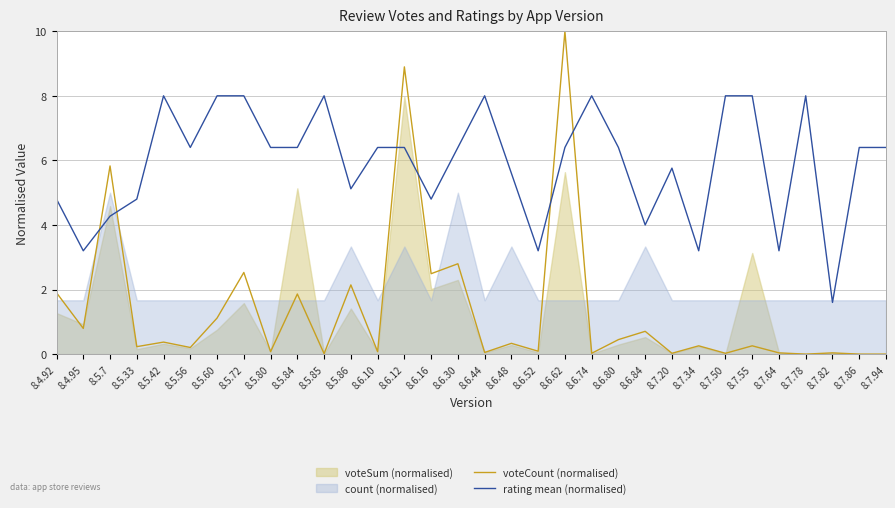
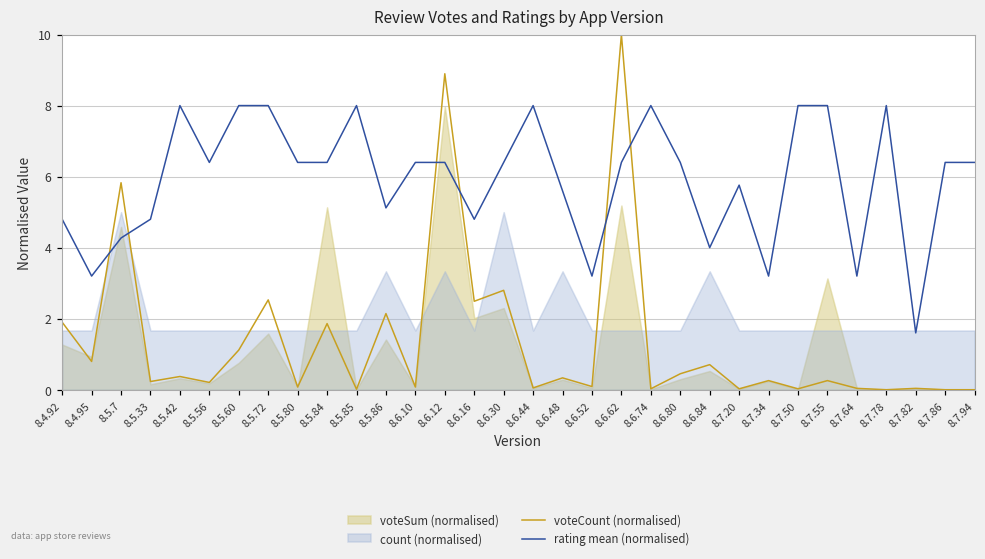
  {
    "voteCount (normalised)": {
      "8.4.92": 1.9,
      "8.4.95": 0.8,
      "8.5.7": 5.8,
      "8.5.60": 1.1,
      "8.5.72": 2.5,
      "8.5.84": 1.9,
      "8.5.86": 2.1,
      "8.6.12": 8.9,
      "8.6.16": 2.5,
      "8.6.30": 2.8,
      "8.6.62": 10.0,
      "8.6.80": 0.4,
      "8.6.84": 0.7,
      "8.7.55": 0.3
    },
    "voteSum (normalised)": {
      "8.4.92": 1.3,
      "8.4.95": 0.9,
      "8.5.7": 4.6,
      "8.5.60": 0.8,
      "8.5.72": 1.6,
      "8.5.84": 5.1,
      "8.5.86": 1.4,
      "8.6.12": 8.0,
      "8.6.16": 2.0,
      "8.6.30": 2.3,
-     "8.6.62": 5.6,
+     "8.6.62": 5.2,
      "8.6.80": 0.3,
      "8.6.84": 0.5,
      "8.7.55": 3.1
    },
    "rating mean (normalised)": {
      "8.4.92": 4.8,
      "8.4.95": 3.2,
      "8.5.7": 4.3,
      "8.5.33": 4.8,
      "8.5.42": 8.0,
      "8.5.56": 6.4,
      "8.5.60": 8.0,
      "8.5.72": 8.0,
      "8.5.80": 6.4,
      "8.5.84": 6.4,
      "8.5.85": 8.0,
      "8.5.86": 5.1,
      "8.6.10": 6.4,
      "8.6.12": 6.4,
      "8.6.16": 4.8,
      "8.6.30": 6.4,
      "8.6.44": 8.0,
      "8.6.48": 5.6,
      "8.6.52": 3.2,
      "8.6.62": 6.4,
      "8.6.74": 8.0,
      "8.6.80": 6.4,
      "8.6.84": 4.0,
      "8.7.20": 5.8,
      "8.7.34": 3.2,
      "8.7.50": 8.0,
      "8.7.55": 8.0,
      "8.7.64": 3.2,
      "8.7.78": 8.0,
      "8.7.86": 6.4,
      "8.7.94": 6.4
    },
    "count (normalised)": {
      "8.4.92": 1.7,
      "8.4.95": 1.7,
      "8.5.7": 5.0,
      "8.5.33": 1.7,
      "8.5.42": 1.7,
      "8.5.56": 1.7,
      "8.5.60": 1.7,
      "8.5.72": 1.7,
      "8.5.80": 1.7,
      "8.5.84": 1.7,
      "8.5.85": 1.7,
      "8.5.86": 3.3,
      "8.6.10": 1.7,
      "8.6.12": 3.3,
      "8.6.16": 1.7,
      "8.6.30": 5.0,
      "8.6.44": 1.7,
      "8.6.48": 3.3,
      "8.6.52": 1.7,
      "8.6.62": 1.7,
      "8.6.74": 1.7,
      "8.6.80": 1.7,
      "8.6.84": 3.3,
      "8.7.20": 1.7,
      "8.7.34": 1.7,
      "8.7.50": 1.7,
      "8.7.55": 1.7,
      "8.7.64": 1.7,
      "8.7.78": 1.7,
      "8.7.86": 1.7,
      "8.7.94": 1.7
    }
  }
